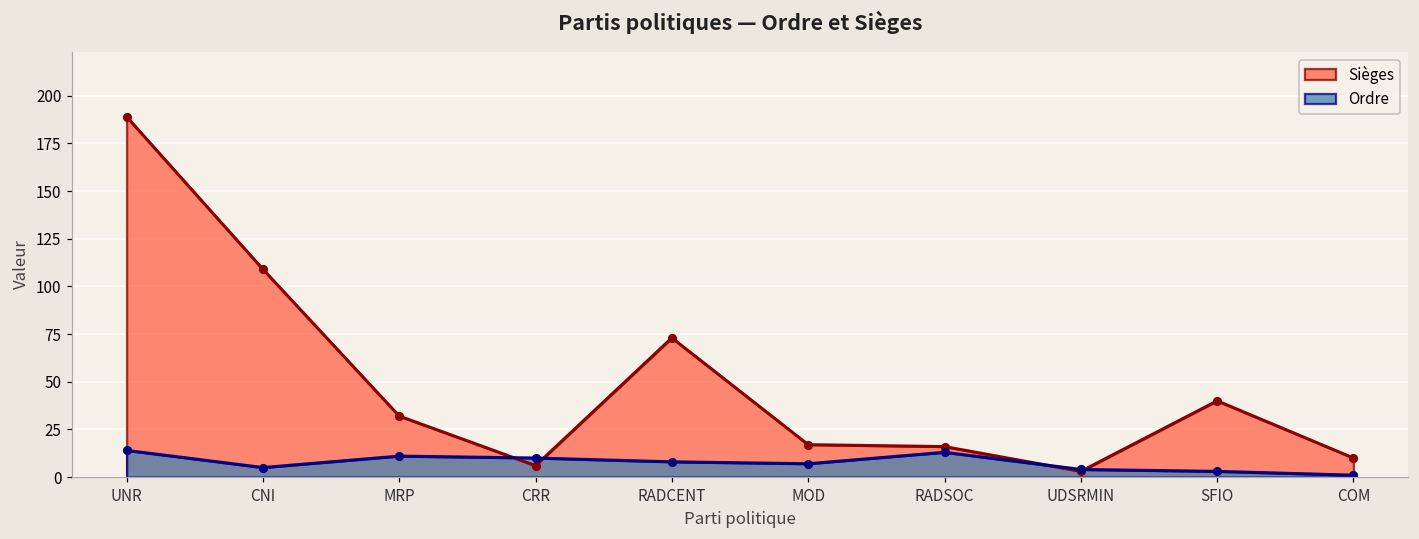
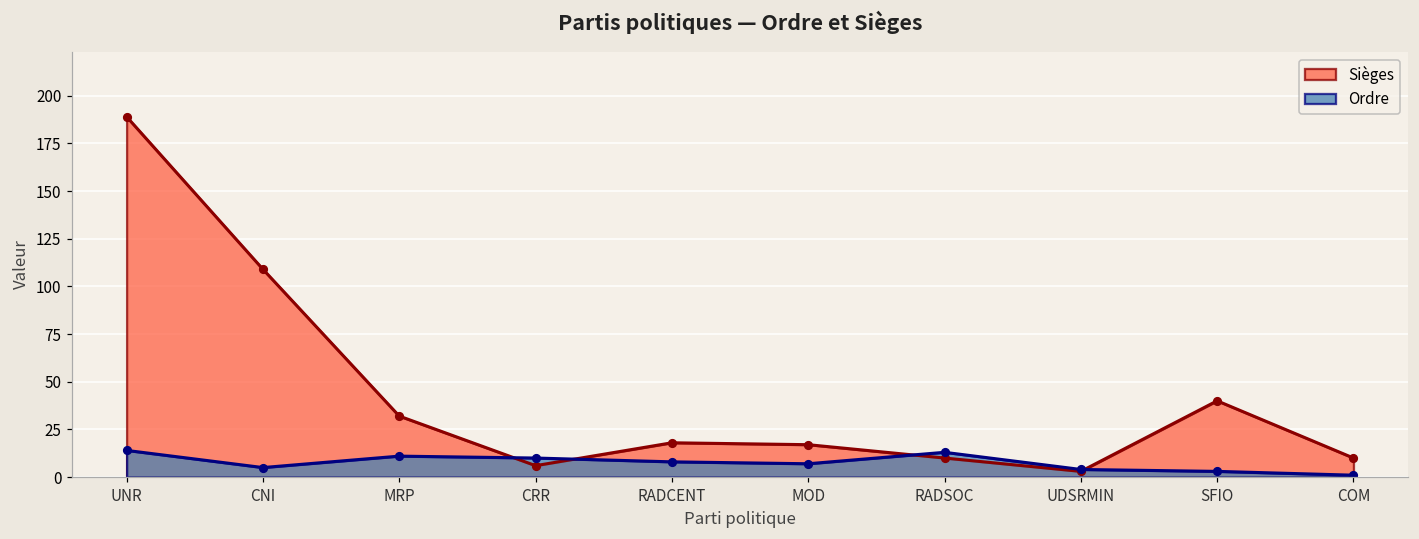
  {
    "Sièges": {
      "UNR": 189,
      "CNI": 109,
      "MRP": 32,
      "CRR": 6,
-     "RADCENT": 73,
+     "RADCENT": 18,
      "MOD": 17,
-     "RADSOC": 16,
+     "RADSOC": 10,
      "SFIO": 40,
      "COM": 10
    },
    "Ordre": {
      "UNR": 14,
      "CNI": 5,
      "MRP": 11,
      "CRR": 10,
      "RADCENT": 8,
      "MOD": 7,
      "RADSOC": 13,
      "SFIO": 3,
      "COM": 1
    }
  }
